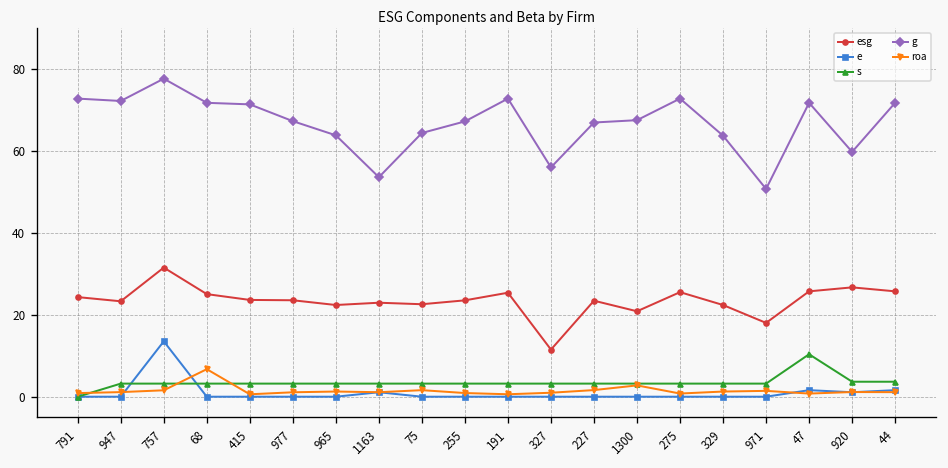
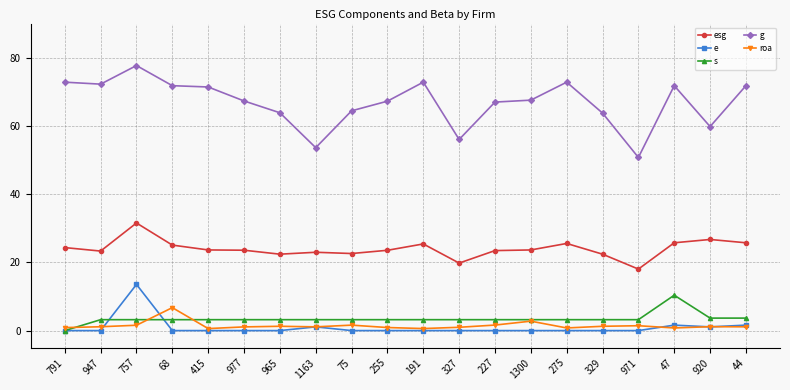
  {
    "esg": {
      "791": 24,
      "947": 23,
      "757": 32,
      "68": 25,
      "415": 24,
      "977": 24,
      "965": 22,
      "1163": 23,
      "75": 23,
      "255": 24,
      "191": 25,
-     "327": 12,
+     "327": 20,
      "227": 23,
-     "1300": 21,
+     "1300": 24,
      "275": 26,
      "329": 22,
      "971": 18,
      "47": 26,
      "920": 27,
      "44": 26
    },
    "e": {
      "947": 0,
      "757": 14,
      "68": 0,
      "977": 0,
      "965": 0,
      "75": 0,
      "255": 0,
      "327": 0,
      "227": 0,
      "1300": 0,
      "275": 0,
      "329": 0,
      "971": 0,
      "47": 2
    },
    "s": {
      "947": 3,
      "757": 3,
      "68": 3,
      "415": 3,
      "977": 3,
      "965": 3,
      "1163": 3,
      "75": 3,
      "255": 3,
      "191": 3,
      "327": 3,
      "227": 3,
      "275": 3,
      "329": 3,
      "971": 3,
      "47": 10,
      "920": 4,
      "44": 4
    },
    "g": {
      "791": 73,
      "947": 72,
      "757": 78,
      "68": 72,
      "415": 71,
      "977": 67,
      "965": 64,
      "1163": 54,
      "75": 64,
      "255": 67,
      "191": 73,
      "327": 56,
      "227": 67,
      "1300": 68,
      "275": 73,
      "329": 64,
      "971": 51,
      "47": 72,
      "920": 60,
      "44": 72
    },
    "roa": {
      "791": 1,
      "947": 1,
      "757": 2,
      "68": 7,
      "977": 1,
      "965": 1,
      "75": 2,
      "255": 1,
      "327": 1,
      "227": 2,
      "275": 1,
      "329": 1,
      "971": 1,
      "47": 1
    }
  }
